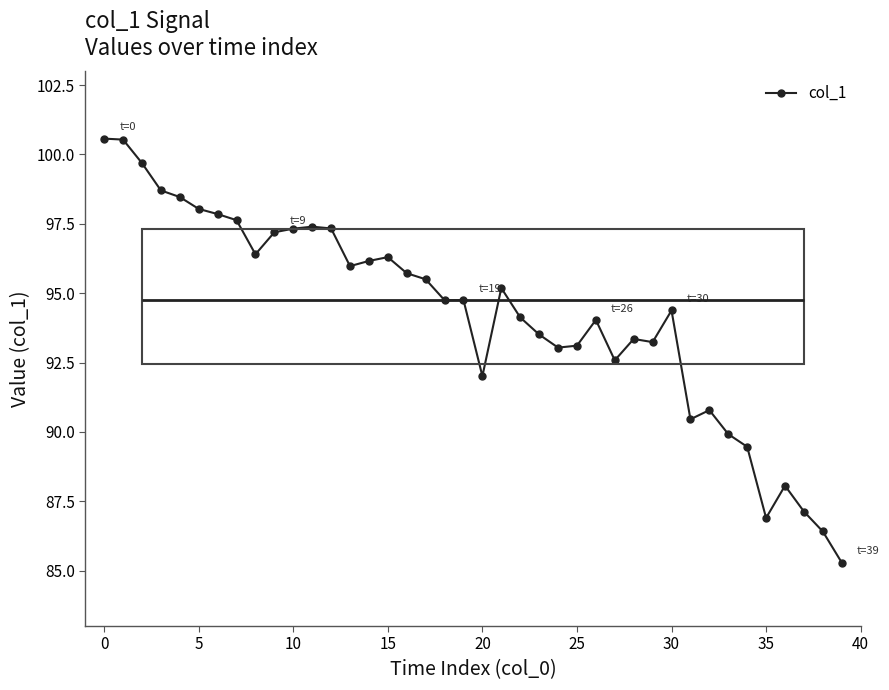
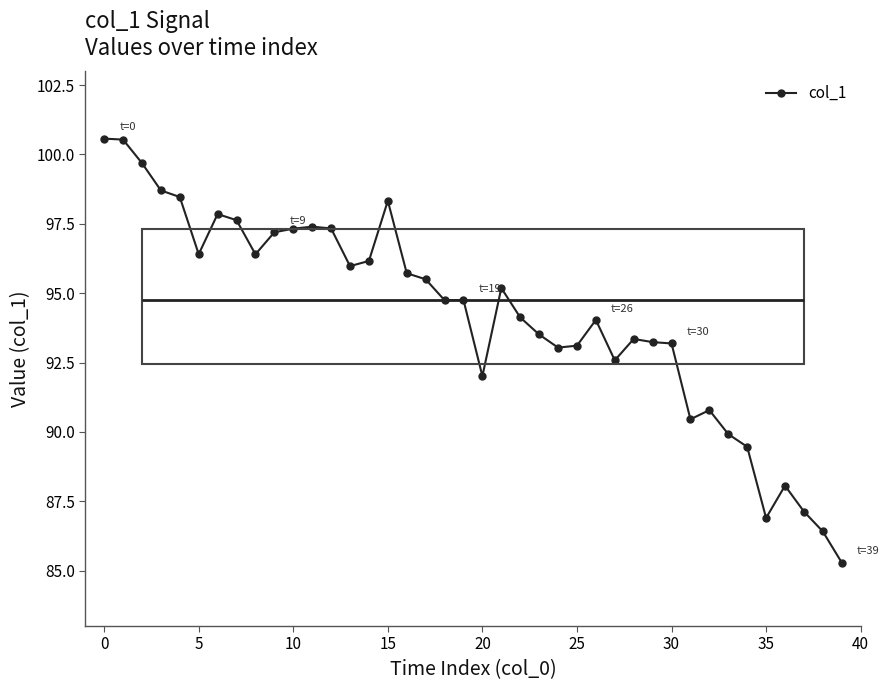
  {
    "0": 100.6,
-   "5": 98.0,
-   "15": 96.3,
+   "5": 96.4,
+   "15": 98.3,
    "20": 92.0,
    "25": 93.1,
-   "30": 94.4,
+   "30": 93.2,
    "35": 86.9
  }
